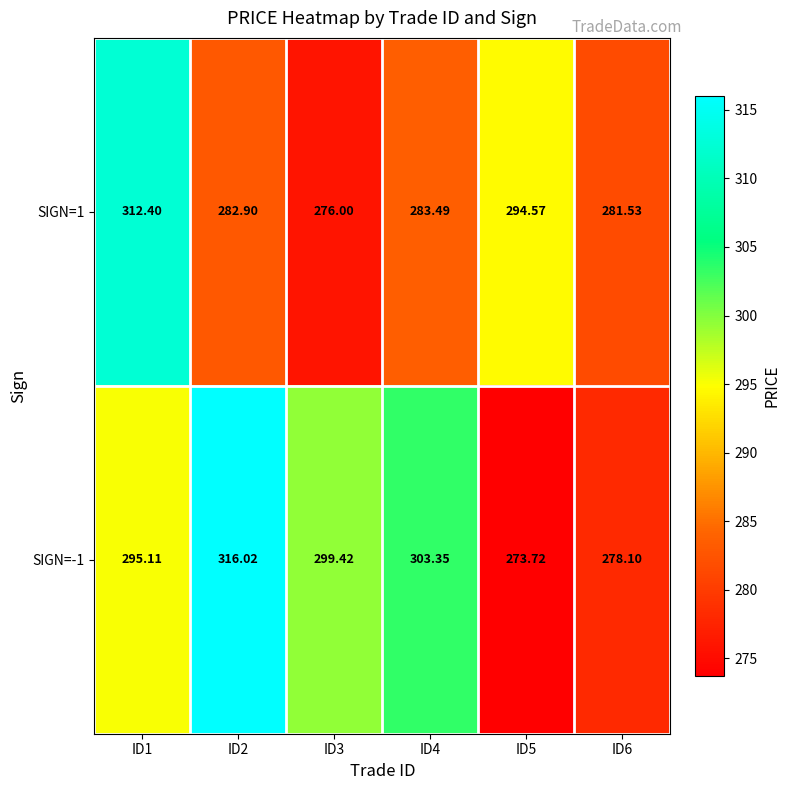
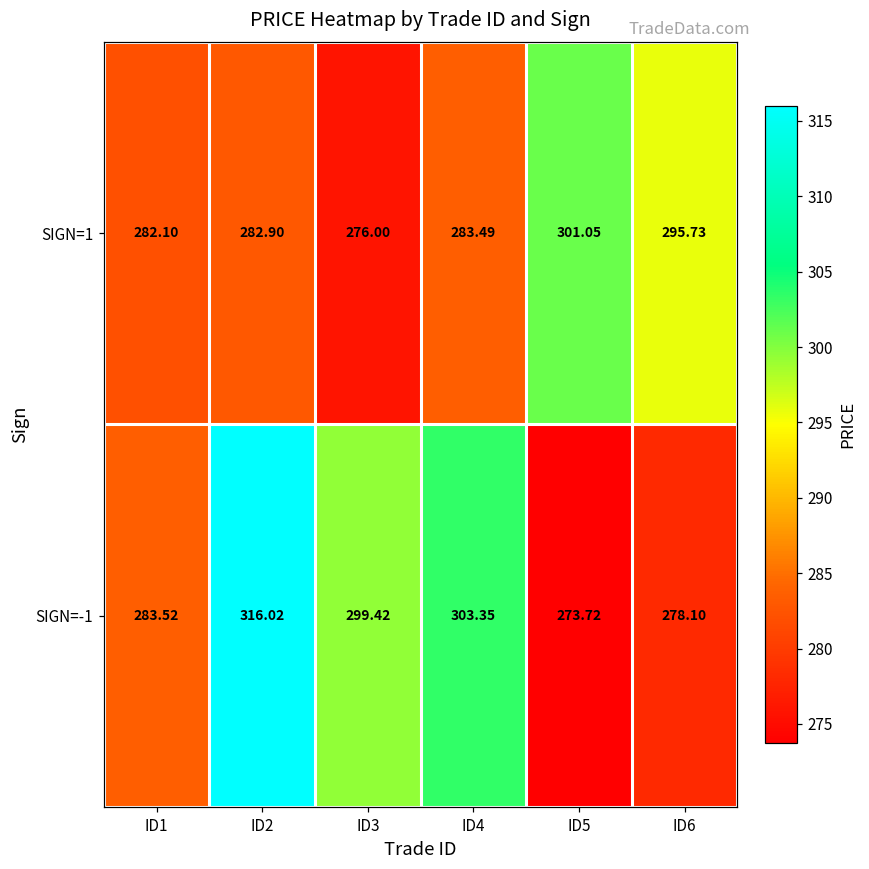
  {
    "SIGN=1": {
-     "ID1": 312.40,
+     "ID1": 282.10,
      "ID2": 282.90,
      "ID3": 276.00,
      "ID4": 283.49,
-     "ID5": 294.57,
-     "ID6": 281.53
+     "ID5": 301.05,
+     "ID6": 295.73
    },
    "SIGN=-1": {
-     "ID1": 295.11,
+     "ID1": 283.52,
      "ID2": 316.02,
      "ID3": 299.42,
      "ID4": 303.35,
      "ID5": 273.72,
      "ID6": 278.10
    }
  }
